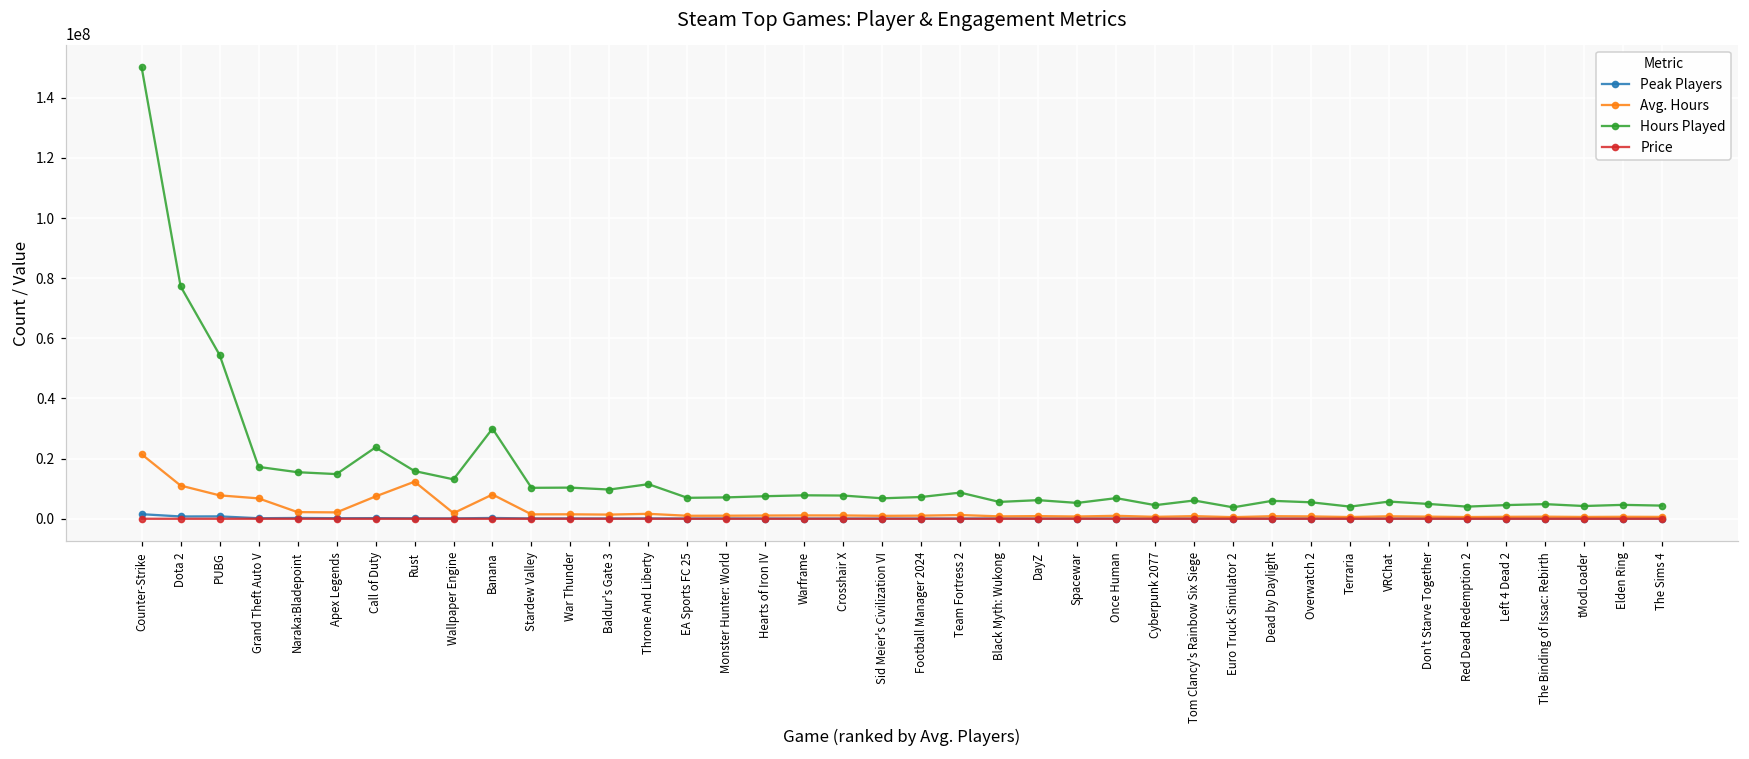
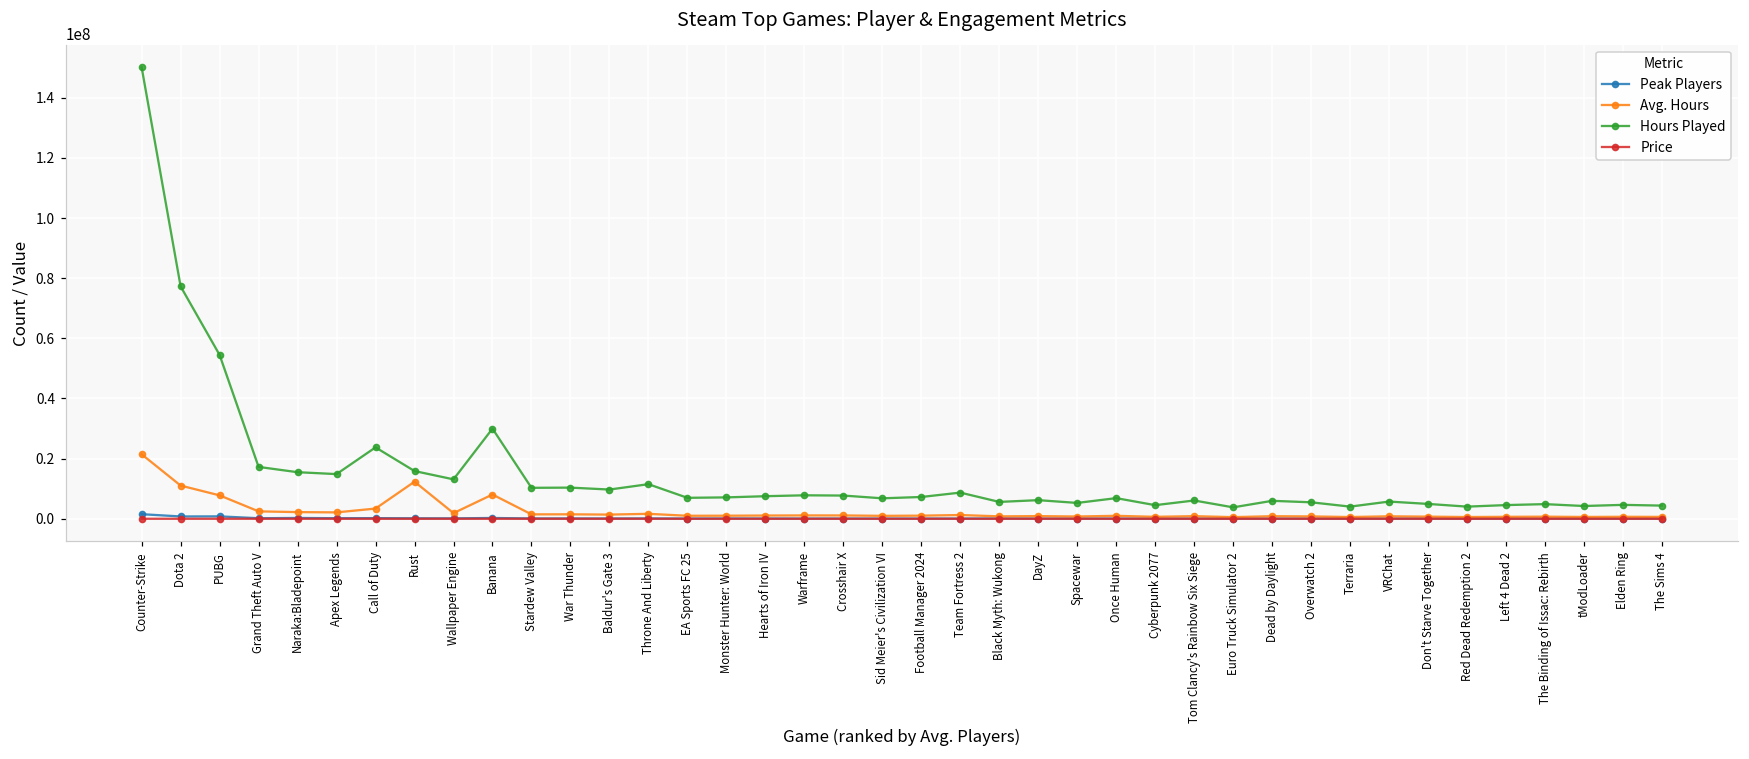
  {
    "Peak Players": {
      "Counter-Strike": 2000000
    },
    "Avg. Hours": {
      "Counter-Strike": 21000000,
      "Dota 2": 11000000,
      "PUBG": 8000000,
-     "Grand Theft Auto V": 7000000,
+     "Grand Theft Auto V": 2000000,
      "Naraka:Bladepoint": 2000000,
      "Apex Legends": 2000000,
-     "Call of Duty": 7000000,
+     "Call of Duty": 3000000,
      "Rust": 12000000,
      "Wallpaper Engine": 2000000,
      "Banana": 8000000,
      "Stardew Valley": 1000000,
      "War Thunder": 1000000,
      "Baldur's Gate 3": 1000000,
      "Throne And Liberty": 2000000,
      "Hearts of Iron IV": 1000000,
      "Warframe": 1000000,
      "Crosshair X": 1000000,
      "Football Manager 2024": 1000000,
      "Team Fortress 2": 1000000
    },
    "Hours Played": {
      "Counter-Strike": 150000000,
      "Dota 2": 77000000,
      "PUBG": 54000000,
      "Grand Theft Auto V": 17000000,
      "Naraka:Bladepoint": 15000000,
      "Apex Legends": 15000000,
      "Call of Duty": 24000000,
      "Rust": 16000000,
      "Wallpaper Engine": 13000000,
      "Banana": 30000000,
      "Stardew Valley": 10000000,
      "War Thunder": 10000000,
      "Baldur's Gate 3": 10000000,
      "Throne And Liberty": 12000000,
      "EA Sports FC 25": 7000000,
      "Monster Hunter: World": 7000000,
      "Hearts of Iron IV": 8000000,
      "Warframe": 8000000,
      "Crosshair X": 8000000,
      "Sid Meier's Civilization VI": 7000000,
      "Football Manager 2024": 7000000,
      "Team Fortress 2": 9000000,
      "Black Myth: Wukong": 6000000,
      "DayZ": 6000000,
      "Spacewar": 5000000,
      "Once Human": 7000000,
      "Cyberpunk 2077": 5000000,
      "Tom Clancy's Rainbow Six Siege": 6000000,
      "Euro Truck Simulator 2": 4000000,
      "Dead by Daylight": 6000000,
      "Overwatch 2": 5000000,
      "Terraria": 4000000,
      "VRChat": 6000000,
      "Don't Starve Together": 5000000,
      "Red Dead Redemption 2": 4000000,
      "Left 4 Dead 2": 5000000,
      "The Binding of Issac: Rebirth": 5000000,
      "tModLoader": 4000000,
      "Elden Ring": 5000000,
      "The Sims 4": 4000000
    },
    "Price": {
      "Counter-Strike": 0
    }
  }
